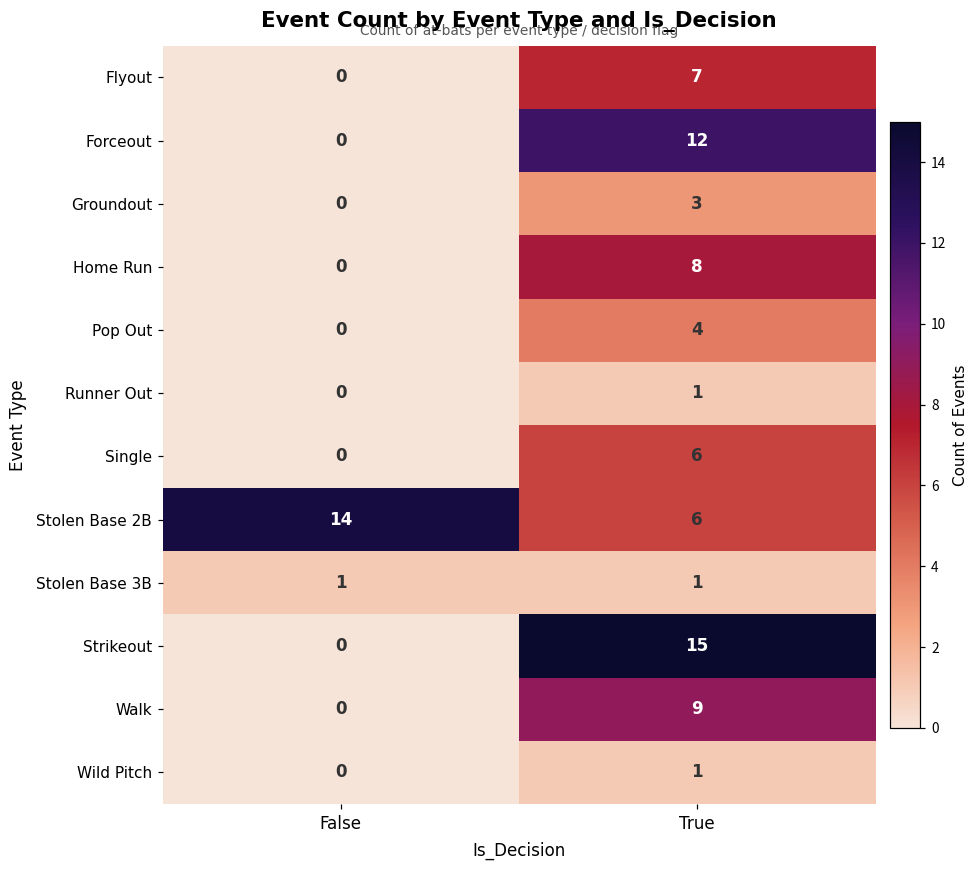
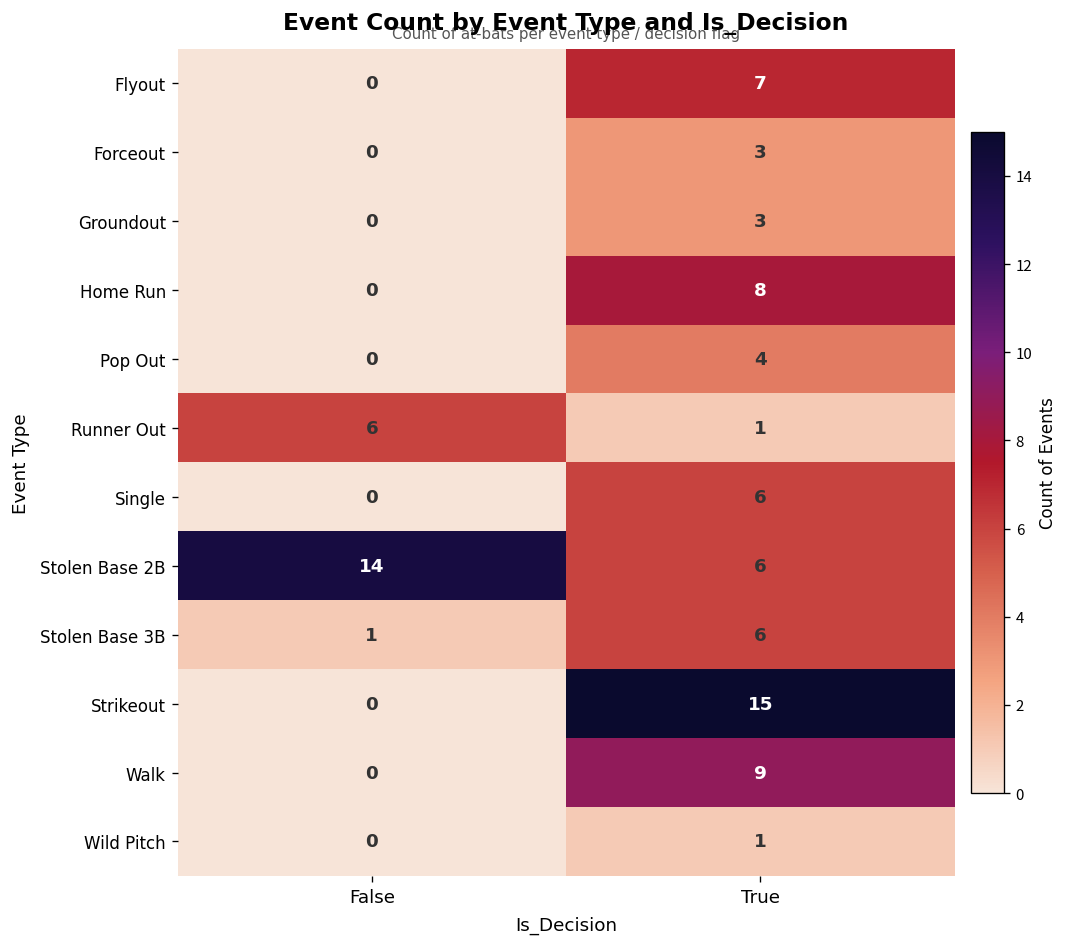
  {
    "Flyout": {
      "False": 0,
      "True": 7
    },
    "Forceout": {
      "False": 0,
-     "True": 12
+     "True": 3
    },
    "Groundout": {
      "False": 0,
      "True": 3
    },
    "Home Run": {
      "False": 0,
      "True": 8
    },
    "Pop Out": {
      "False": 0,
      "True": 4
    },
    "Runner Out": {
-     "False": 0,
+     "False": 6,
      "True": 1
    },
    "Single": {
      "False": 0,
      "True": 6
    },
    "Stolen Base 2B": {
      "False": 14,
      "True": 6
    },
    "Stolen Base 3B": {
      "False": 1,
-     "True": 1
+     "True": 6
    },
    "Strikeout": {
      "False": 0,
      "True": 15
    },
    "Walk": {
      "False": 0,
      "True": 9
    },
    "Wild Pitch": {
      "False": 0,
      "True": 1
    }
  }
